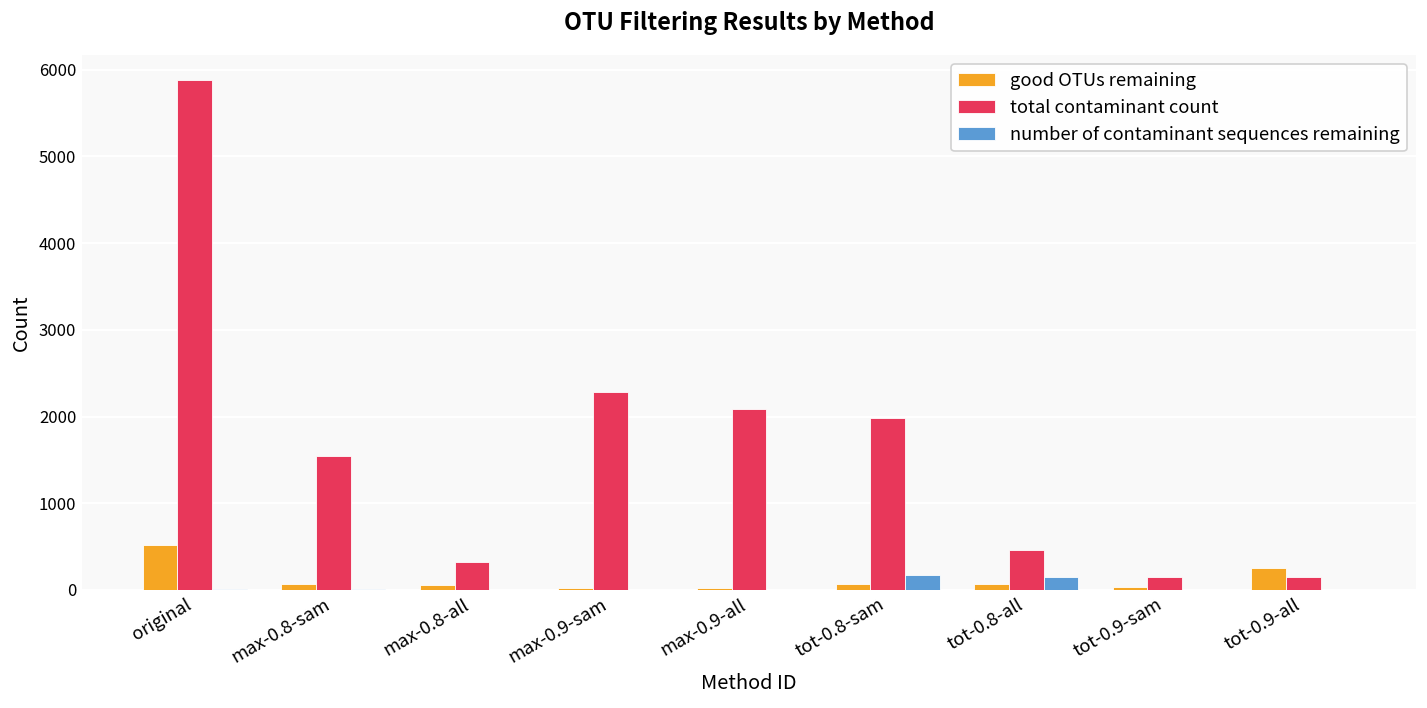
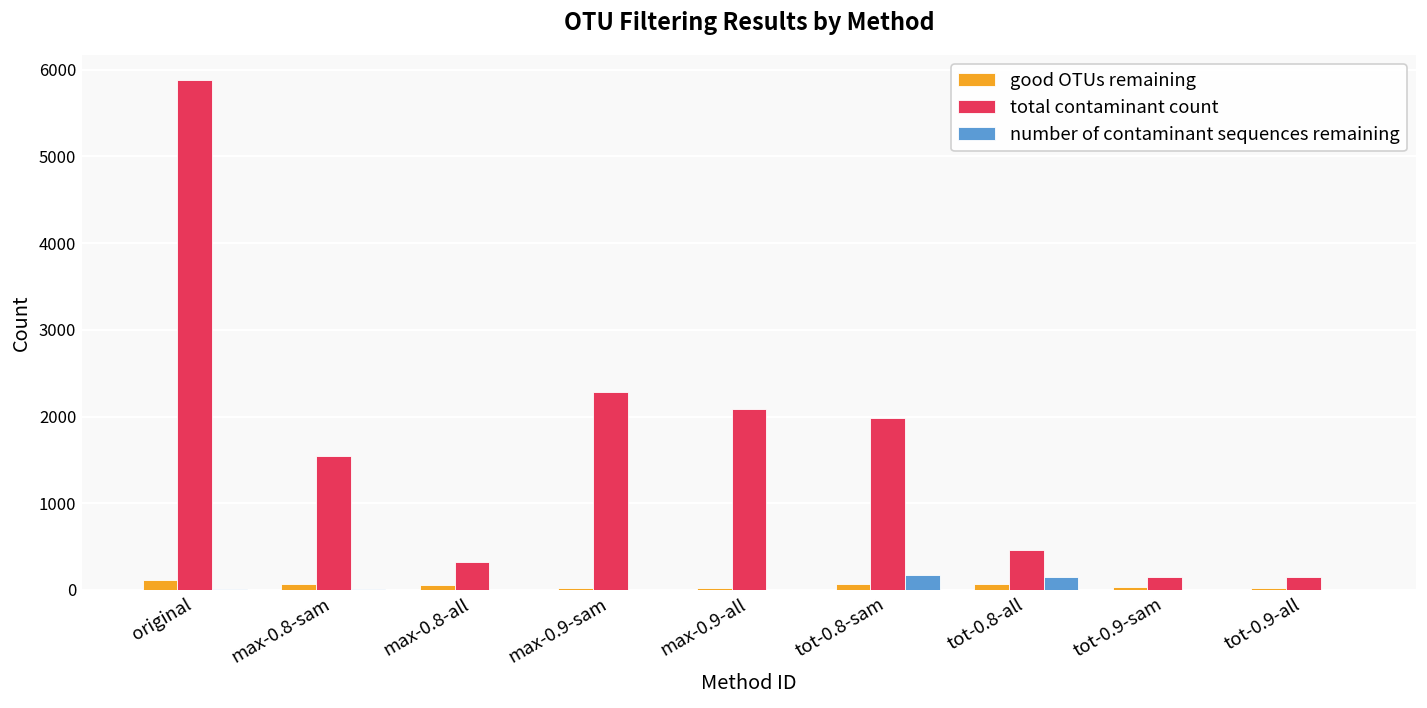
  {
    "good OTUs remaining": {
-     "original": 500,
+     "original": 100,
      "max-0.8-sam": 100,
      "max-0.8-all": 100,
      "tot-0.8-sam": 100,
      "tot-0.8-all": 100,
-     "tot-0.9-all": 300
+     "tot-0.9-all": 0
    },
    "total contaminant count": {
      "original": 5900,
      "max-0.8-sam": 1500,
      "max-0.8-all": 300,
      "max-0.9-sam": 2300,
      "max-0.9-all": 2100,
      "tot-0.8-sam": 2000,
      "tot-0.8-all": 500,
      "tot-0.9-sam": 100,
      "tot-0.9-all": 100
    },
    "number of contaminant sequences remaining": {
      "tot-0.8-sam": 200,
      "tot-0.8-all": 200
    }
  }
